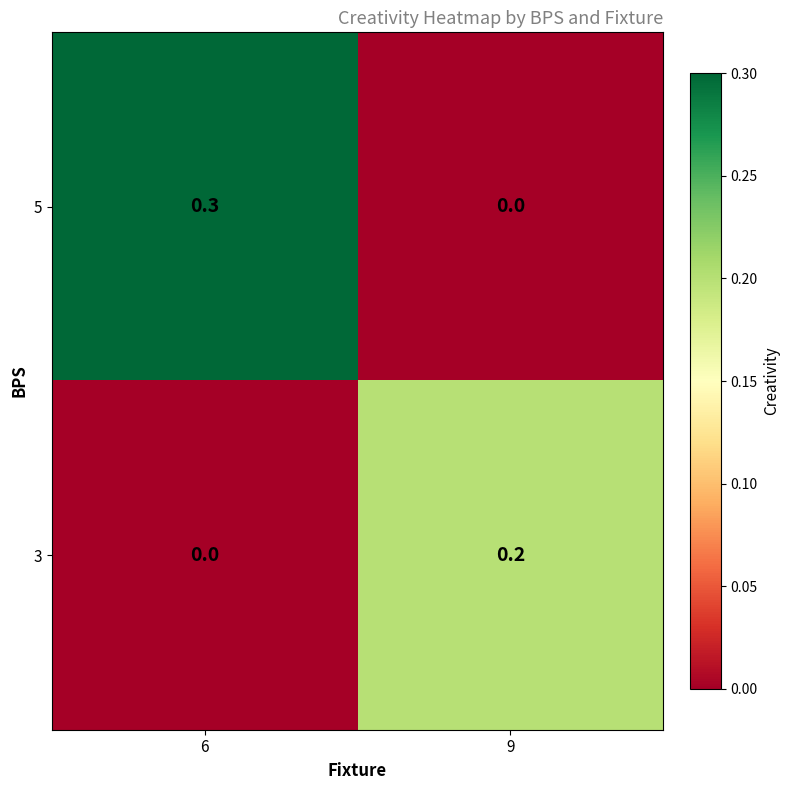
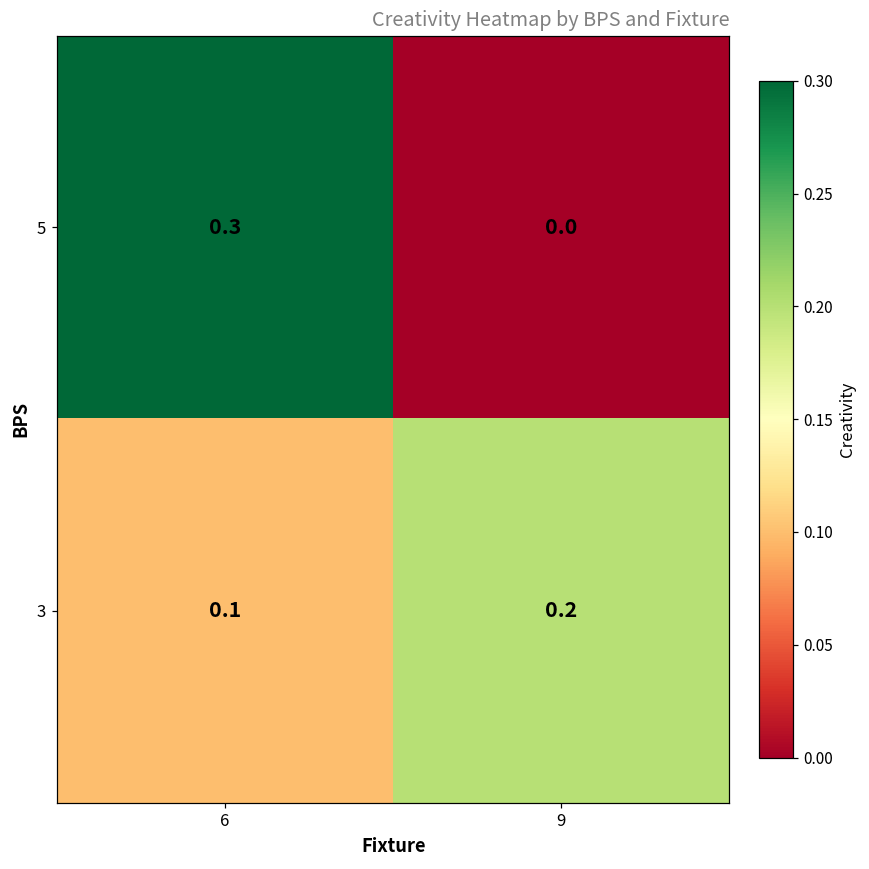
  {
    "5": {
      "6": 0.3,
      "9": 0.0
    },
    "3": {
-     "6": 0.0,
+     "6": 0.1,
      "9": 0.2
    }
  }
